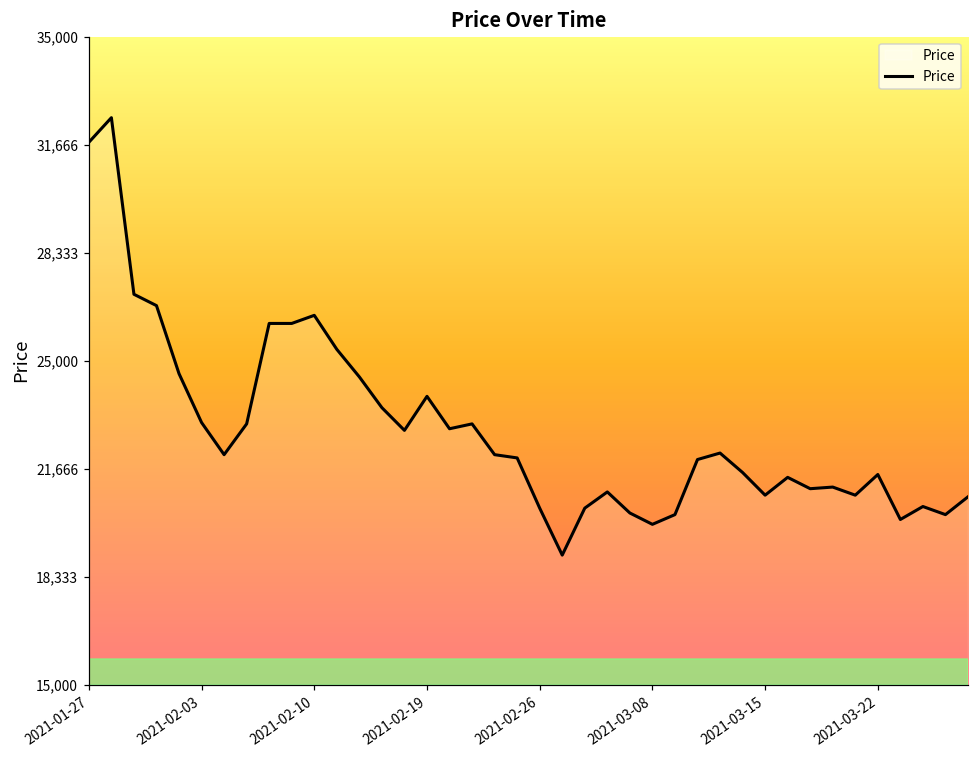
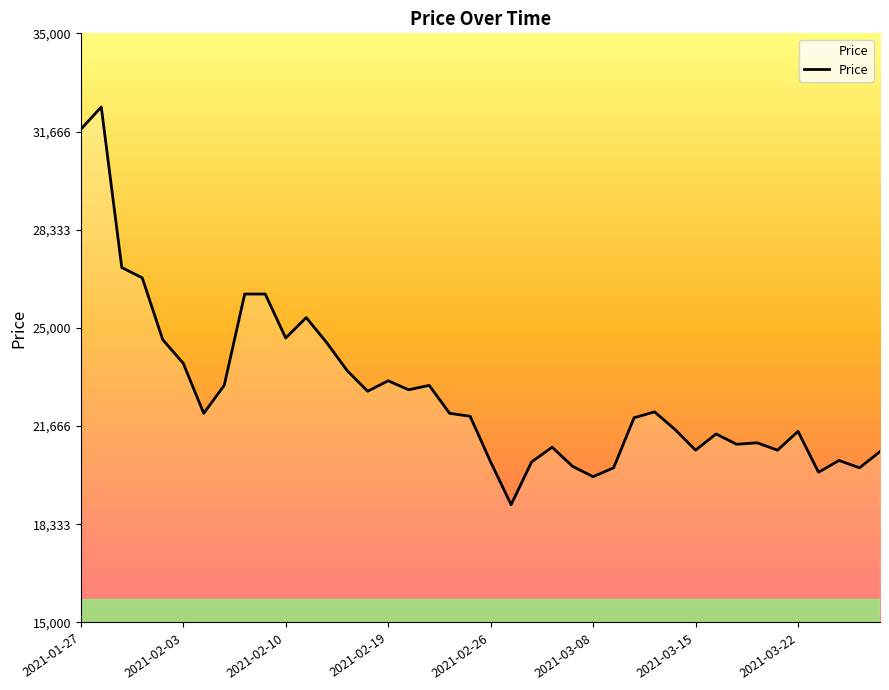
  {
    "2021-01-27": "31,700",
-   "2021-02-03": "23,100",
-   "2021-02-10": "26,400",
-   "2021-02-19": "23,900",
+   "2021-02-03": "23,800",
+   "2021-02-10": "24,700",
+   "2021-02-19": "23,200",
    "2021-02-26": "20,500",
    "2021-03-08": "20,000",
    "2021-03-15": "20,900",
    "2021-03-22": "21,500"
  }
